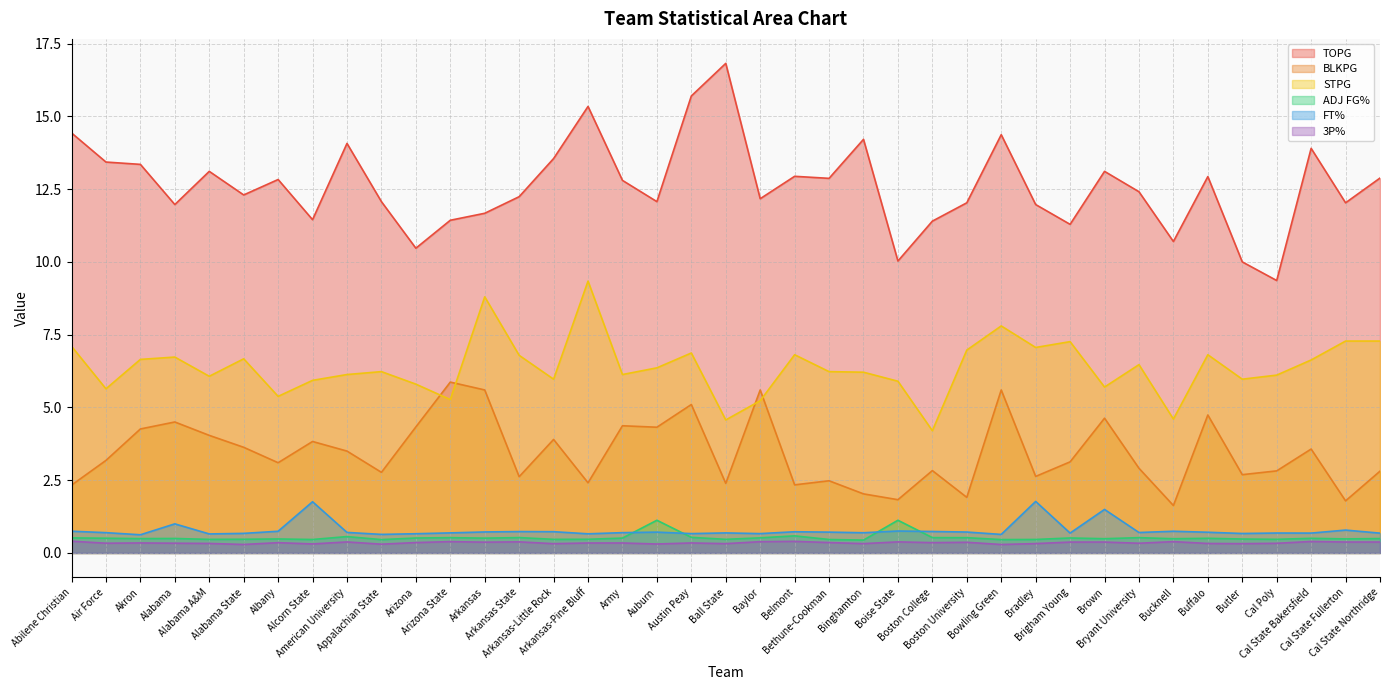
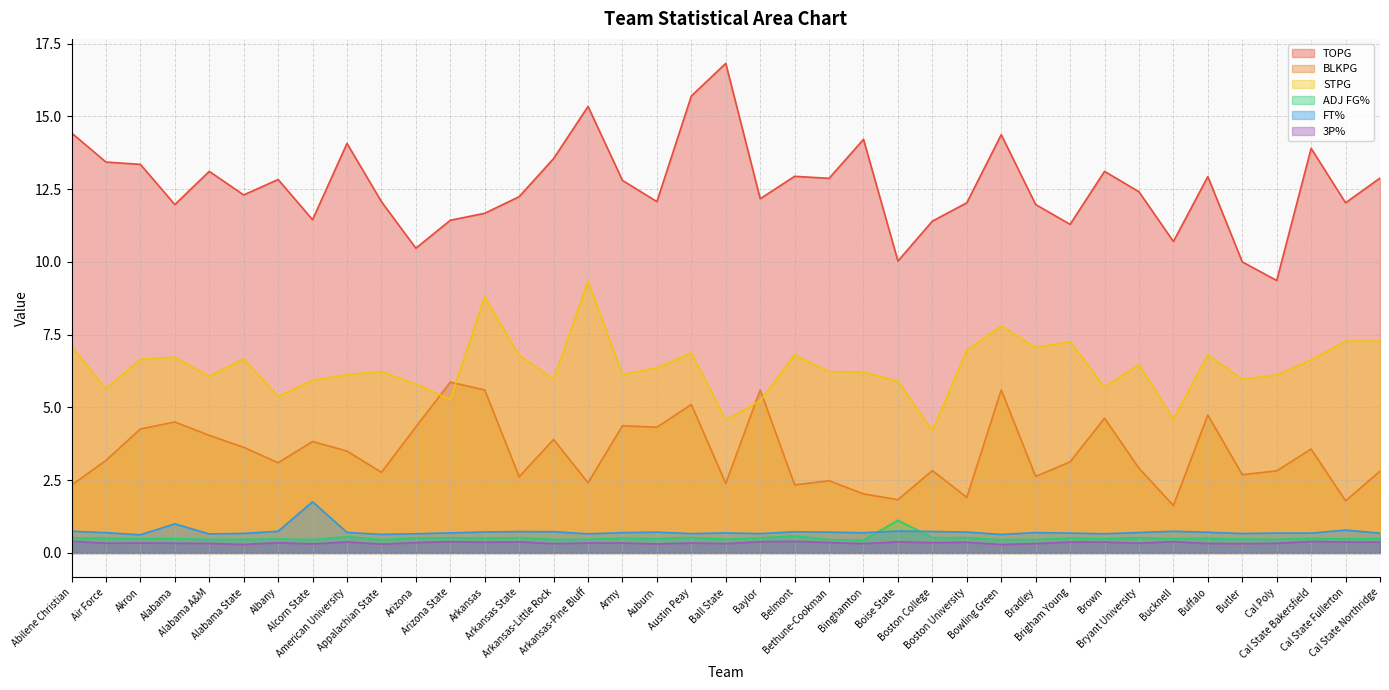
  {
    "ADJ FG%": {
      "Abilene Christian": 0.5,
      "Air Force": 0.5,
      "Akron": 0.5,
      "Alabama": 0.5,
      "Alabama A&M": 0.5,
      "Alabama State": 0.5,
      "Albany": 0.5,
      "Alcorn State": 0.5,
      "American University": 0.6,
      "Appalachian State": 0.5,
      "Arizona": 0.5,
      "Arizona State": 0.5,
      "Arkansas": 0.5,
      "Arkansas State": 0.5,
      "Arkansas-Little Rock": 0.5,
      "Arkansas-Pine Bluff": 0.5,
      "Army": 0.5,
-     "Auburn": 1.1,
+     "Auburn": 0.5,
      "Austin Peay": 0.5,
      "Ball State": 0.5,
      "Baylor": 0.5,
      "Belmont": 0.6,
      "Bethune-Cookman": 0.5,
      "Binghamton": 0.4,
      "Boise State": 1.1,
      "Boston College": 0.5,
      "Boston University": 0.5,
      "Bowling Green": 0.5,
      "Bradley": 0.5,
      "Brigham Young": 0.5,
      "Brown": 0.5,
      "Bryant University": 0.5,
      "Bucknell": 0.5,
      "Buffalo": 0.5,
      "Butler": 0.5,
      "Cal Poly": 0.5,
      "Cal State Bakersfield": 0.5,
      "Cal State Fullerton": 0.5,
      "Cal State Northridge": 0.5
    },
    "FT%": {
      "Abilene Christian": 0.7,
      "Air Force": 0.7,
      "Akron": 0.6,
      "Alabama": 1.0,
      "Alabama A&M": 0.7,
      "Alabama State": 0.7,
      "Albany": 0.7,
      "Alcorn State": 1.8,
      "American University": 0.7,
      "Appalachian State": 0.6,
      "Arizona": 0.7,
      "Arizona State": 0.7,
      "Arkansas": 0.7,
      "Arkansas State": 0.7,
      "Arkansas-Little Rock": 0.7,
      "Arkansas-Pine Bluff": 0.7,
      "Army": 0.7,
      "Auburn": 0.7,
      "Austin Peay": 0.7,
      "Ball State": 0.7,
      "Baylor": 0.7,
      "Belmont": 0.7,
      "Bethune-Cookman": 0.7,
      "Binghamton": 0.7,
      "Boise State": 0.8,
      "Boston College": 0.7,
      "Boston University": 0.7,
      "Bowling Green": 0.6,
-     "Bradley": 1.8,
+     "Bradley": 0.7,
      "Brigham Young": 0.7,
-     "Brown": 1.5,
+     "Brown": 0.7,
      "Bryant University": 0.7,
      "Bucknell": 0.7,
      "Buffalo": 0.7,
      "Butler": 0.7,
      "Cal Poly": 0.7,
      "Cal State Bakersfield": 0.7,
      "Cal State Fullerton": 0.8,
      "Cal State Northridge": 0.7
    },
    "3P%": {
      "Abilene Christian": 0.4,
      "Air Force": 0.3,
      "Akron": 0.3,
      "Alabama": 0.3,
      "Alabama A&M": 0.3,
      "Alabama State": 0.3,
      "Albany": 0.4,
      "Alcorn State": 0.3,
      "American University": 0.4,
      "Appalachian State": 0.3,
      "Arizona": 0.4,
      "Arizona State": 0.4,
      "Arkansas": 0.4,
      "Arkansas State": 0.4,
      "Arkansas-Little Rock": 0.3,
      "Arkansas-Pine Bluff": 0.3,
      "Army": 0.3,
      "Auburn": 0.3,
      "Austin Peay": 0.3,
      "Ball State": 0.3,
      "Baylor": 0.4,
      "Belmont": 0.4,
      "Bethune-Cookman": 0.4,
      "Binghamton": 0.3,
      "Boise State": 0.4,
      "Boston College": 0.4,
      "Boston University": 0.4,
      "Bowling Green": 0.3,
      "Bradley": 0.3,
      "Brigham Young": 0.4,
      "Brown": 0.4,
      "Bryant University": 0.3,
      "Bucknell": 0.4,
      "Buffalo": 0.3,
      "Butler": 0.3,
      "Cal Poly": 0.3,
      "Cal State Bakersfield": 0.4,
      "Cal State Fullerton": 0.4,
      "Cal State Northridge": 0.4
    }
  }
